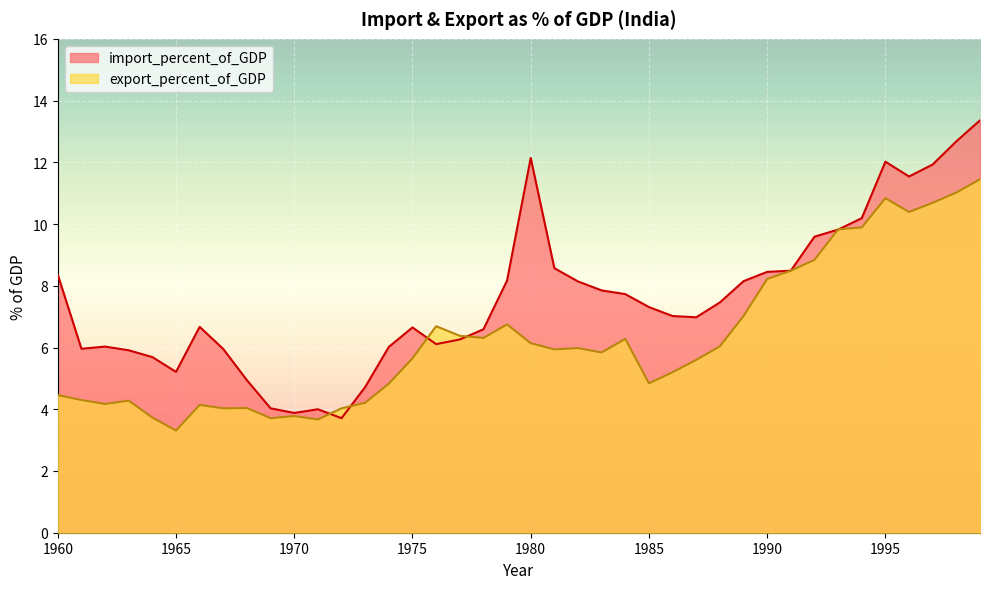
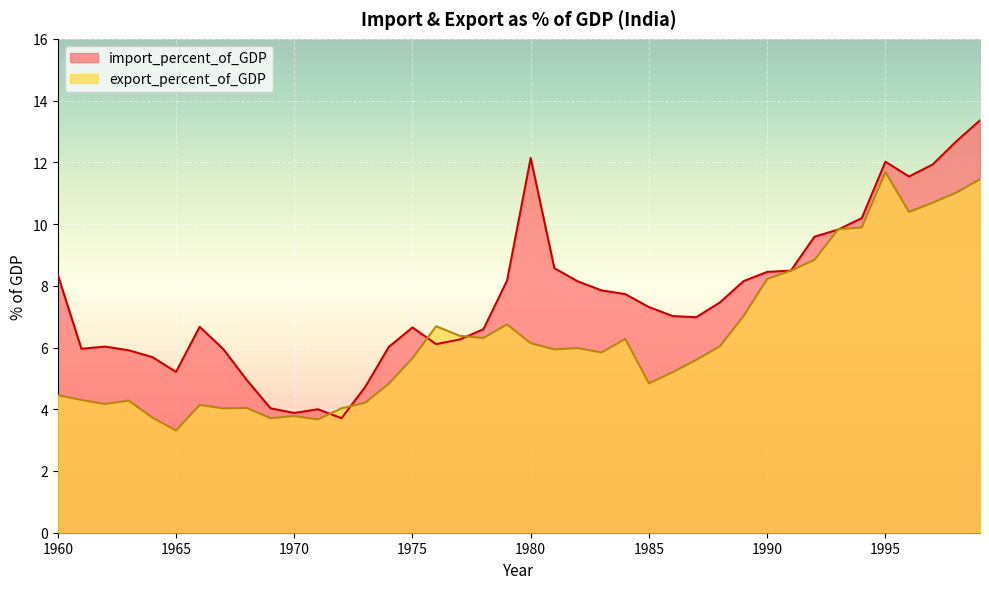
  {
    "import_percent_of_GDP": {
      "1960": 8.4,
      "1965": 5.2,
      "1970": 3.9,
      "1975": 6.7,
      "1980": 12.1,
      "1985": 7.3,
      "1990": 8.5,
      "1995": 12.0
    },
    "export_percent_of_GDP": {
      "1960": 4.5,
      "1965": 3.3,
      "1970": 3.8,
      "1975": 5.7,
      "1980": 6.1,
      "1985": 4.8,
      "1990": 8.2,
-     "1995": 10.8
+     "1995": 11.7
    }
  }
